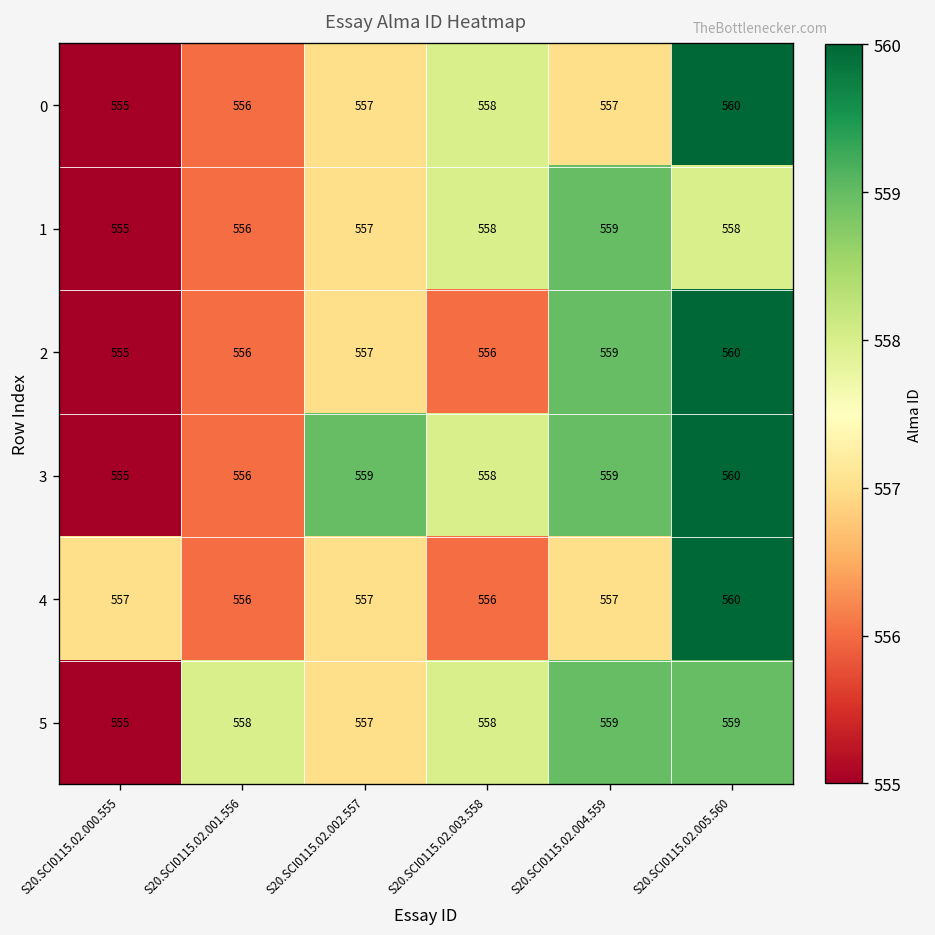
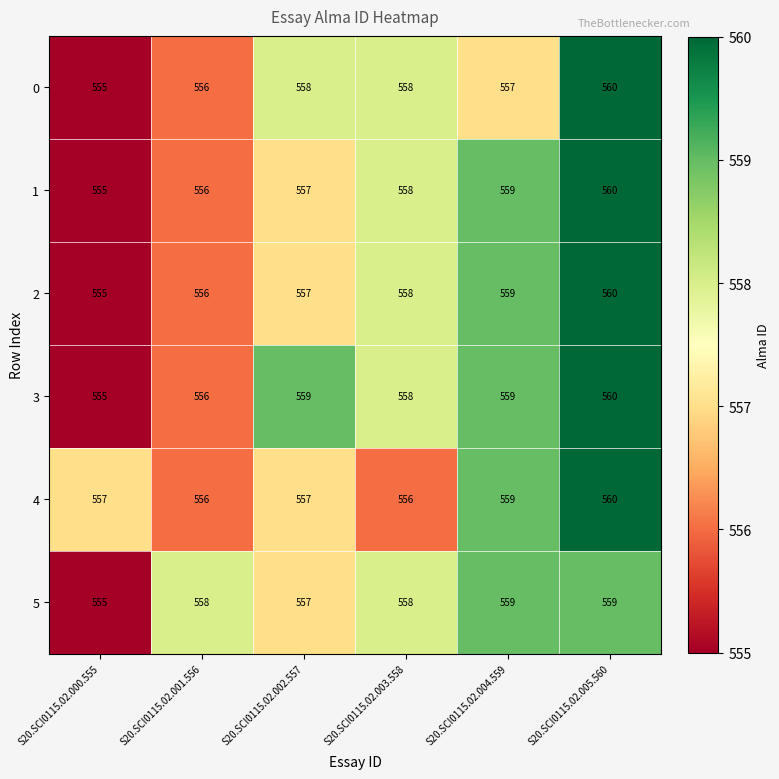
  {
    "0": {
      "S20.SCI0115.02.000.555": 555,
      "S20.SCI0115.02.001.556": 556,
-     "S20.SCI0115.02.002.557": 557,
+     "S20.SCI0115.02.002.557": 558,
      "S20.SCI0115.02.003.558": 558,
      "S20.SCI0115.02.004.559": 557,
      "S20.SCI0115.02.005.560": 560
    },
    "1": {
      "S20.SCI0115.02.000.555": 555,
      "S20.SCI0115.02.001.556": 556,
      "S20.SCI0115.02.002.557": 557,
      "S20.SCI0115.02.003.558": 558,
      "S20.SCI0115.02.004.559": 559,
-     "S20.SCI0115.02.005.560": 558
+     "S20.SCI0115.02.005.560": 560
    },
    "2": {
      "S20.SCI0115.02.000.555": 555,
      "S20.SCI0115.02.001.556": 556,
      "S20.SCI0115.02.002.557": 557,
-     "S20.SCI0115.02.003.558": 556,
+     "S20.SCI0115.02.003.558": 558,
      "S20.SCI0115.02.004.559": 559,
      "S20.SCI0115.02.005.560": 560
    },
    "3": {
      "S20.SCI0115.02.000.555": 555,
      "S20.SCI0115.02.001.556": 556,
      "S20.SCI0115.02.002.557": 559,
      "S20.SCI0115.02.003.558": 558,
      "S20.SCI0115.02.004.559": 559,
      "S20.SCI0115.02.005.560": 560
    },
    "4": {
      "S20.SCI0115.02.000.555": 557,
      "S20.SCI0115.02.001.556": 556,
      "S20.SCI0115.02.002.557": 557,
      "S20.SCI0115.02.003.558": 556,
-     "S20.SCI0115.02.004.559": 557,
+     "S20.SCI0115.02.004.559": 559,
      "S20.SCI0115.02.005.560": 560
    },
    "5": {
      "S20.SCI0115.02.000.555": 555,
      "S20.SCI0115.02.001.556": 558,
      "S20.SCI0115.02.002.557": 557,
      "S20.SCI0115.02.003.558": 558,
      "S20.SCI0115.02.004.559": 559,
      "S20.SCI0115.02.005.560": 559
    }
  }
